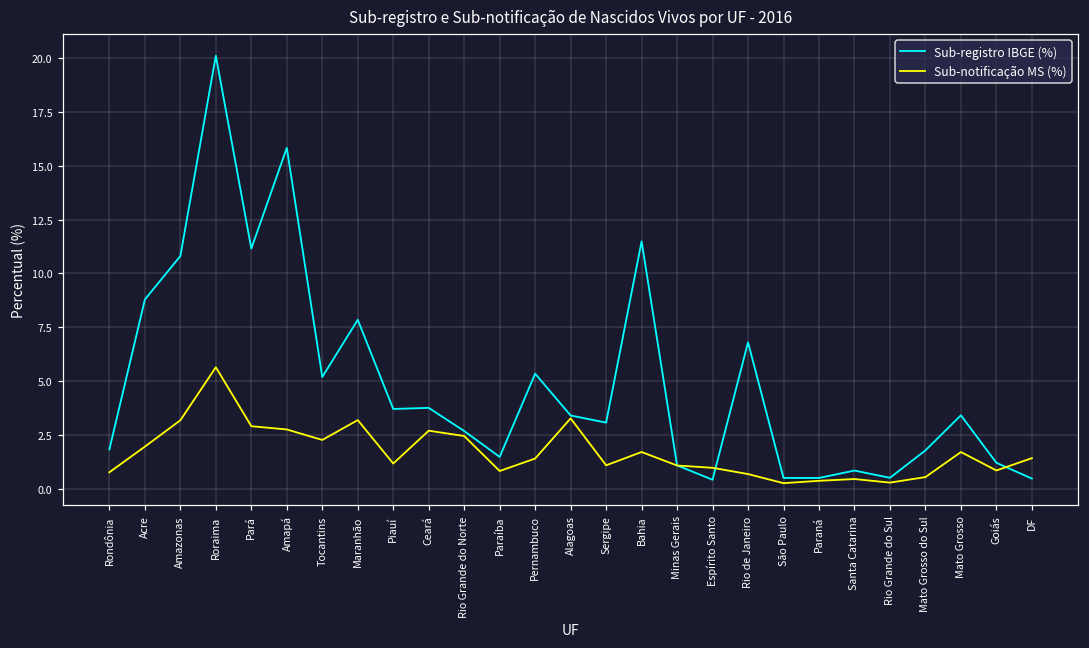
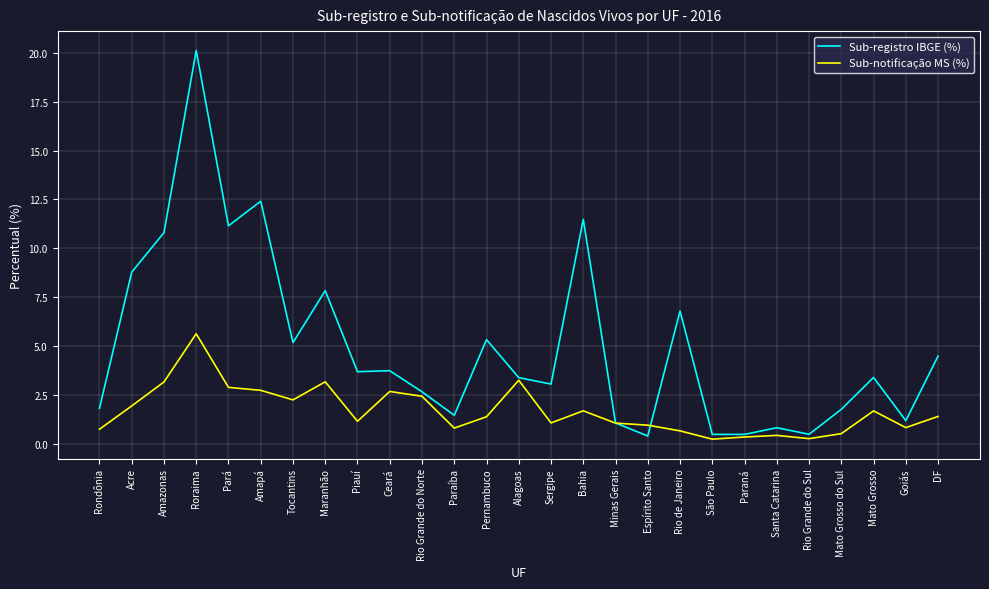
  {
    "Sub-registro IBGE (%)": {
      "Rondônia": 1.8,
      "Acre": 8.8,
      "Amazonas": 10.8,
      "Roraima": 20.1,
      "Pará": 11.2,
-     "Amapá": 15.8,
+     "Amapá": 12.4,
      "Tocantins": 5.2,
      "Maranhão": 7.8,
      "Piauí": 3.7,
      "Ceará": 3.8,
      "Rio Grande do Norte": 2.7,
      "Paraíba": 1.5,
      "Pernambuco": 5.3,
      "Alagoas": 3.4,
      "Sergipe": 3.1,
      "Bahia": 11.5,
      "Espírito Santo": 0.4,
      "Rio de Janeiro": 6.8,
      "São Paulo": 0.5,
      "Paraná": 0.5,
      "Santa Catarina": 0.8,
      "Rio Grande do Sul": 0.5,
      "Mato Grosso do Sul": 1.8,
      "Mato Grosso": 3.4,
      "Goiás": 1.2,
-     "DF": 0.5
+     "DF": 4.5
    },
    "Sub-notificação MS (%)": {
      "Rondônia": 0.8,
      "Acre": 2.0,
      "Amazonas": 3.2,
      "Roraima": 5.6,
      "Pará": 2.9,
      "Amapá": 2.8,
      "Tocantins": 2.3,
      "Maranhão": 3.2,
      "Piauí": 1.2,
      "Ceará": 2.7,
      "Rio Grande do Norte": 2.4,
      "Paraíba": 0.8,
      "Pernambuco": 1.4,
      "Alagoas": 3.3,
      "Sergipe": 1.1,
      "Bahia": 1.7,
      "Espírito Santo": 1.0,
      "Rio de Janeiro": 0.7,
      "São Paulo": 0.3,
      "Paraná": 0.4,
      "Santa Catarina": 0.5,
      "Rio Grande do Sul": 0.3,
      "Mato Grosso do Sul": 0.5,
      "Mato Grosso": 1.7,
      "Goiás": 0.8,
      "DF": 1.4
    }
  }
